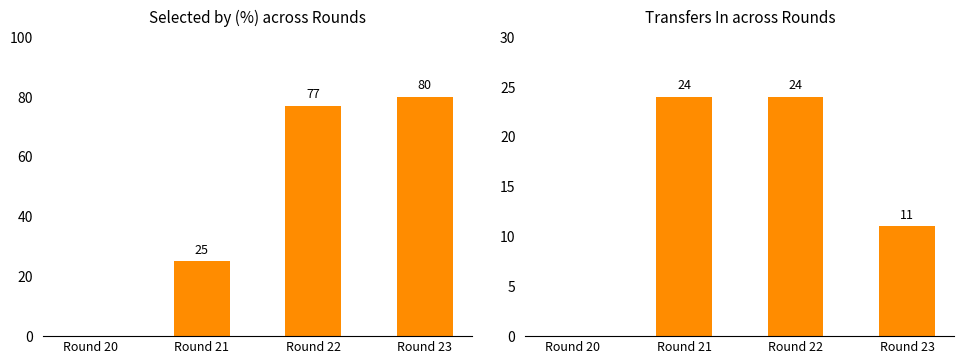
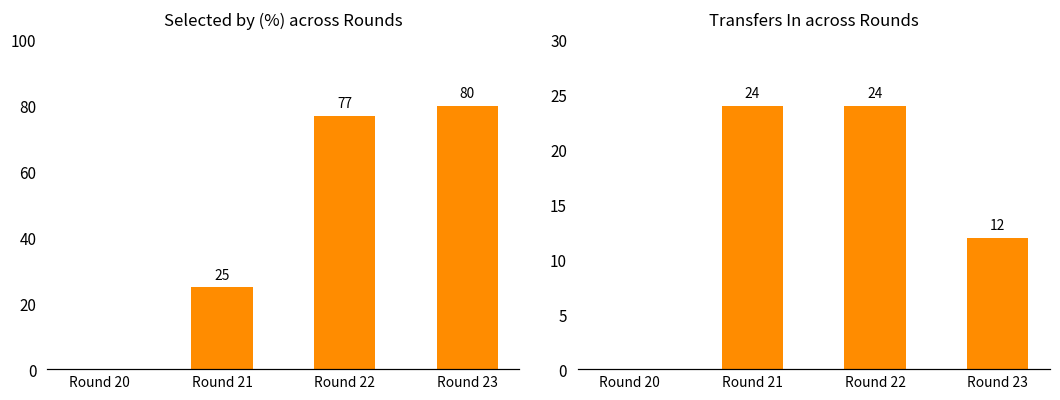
  {
    "Selected by (%) across Rounds": {
      "Round 21": 25,
      "Round 22": 77,
      "Round 23": 80
    },
    "Transfers In across Rounds": {
      "Round 21": 24,
      "Round 22": 24,
-     "Round 23": 11
+     "Round 23": 12
    }
  }
